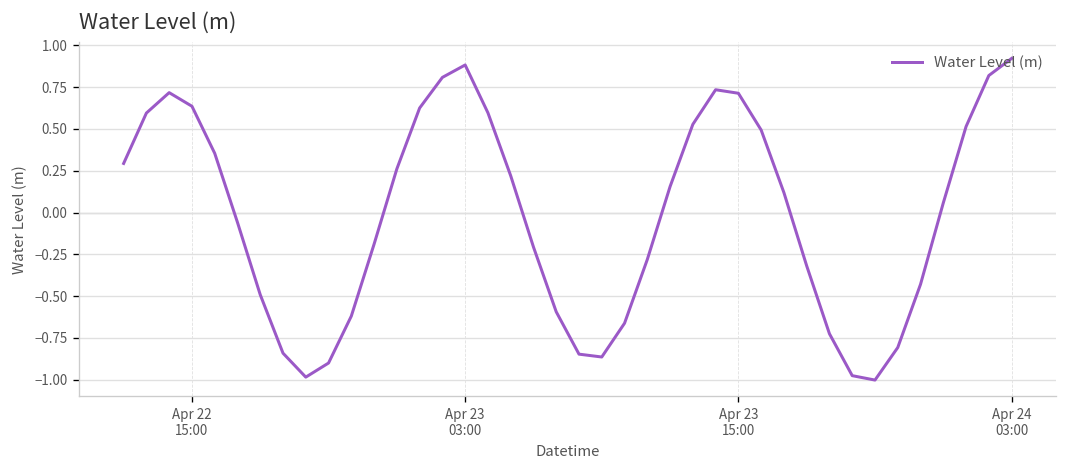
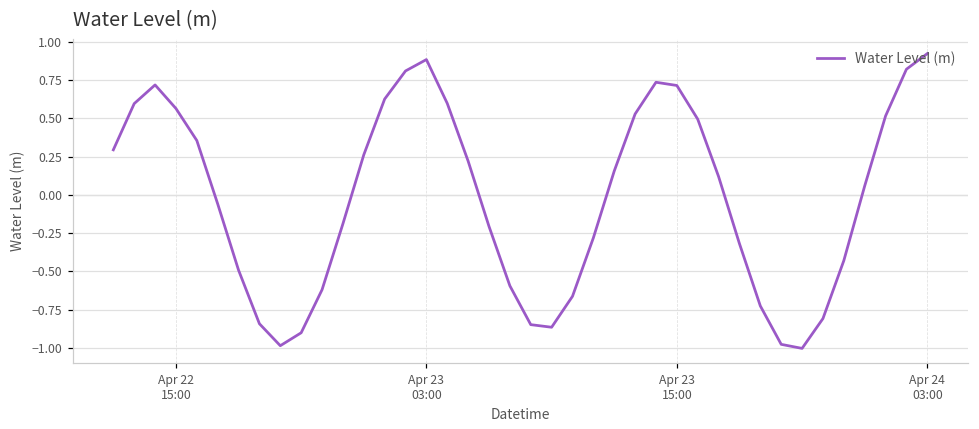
  {
-   "Apr 22 15:00": 0.64,
+   "Apr 22 15:00": 0.56,
    "Apr 23 03:00": 0.88,
    "Apr 23 15:00": 0.71,
    "Apr 24 03:00": 0.92
  }
